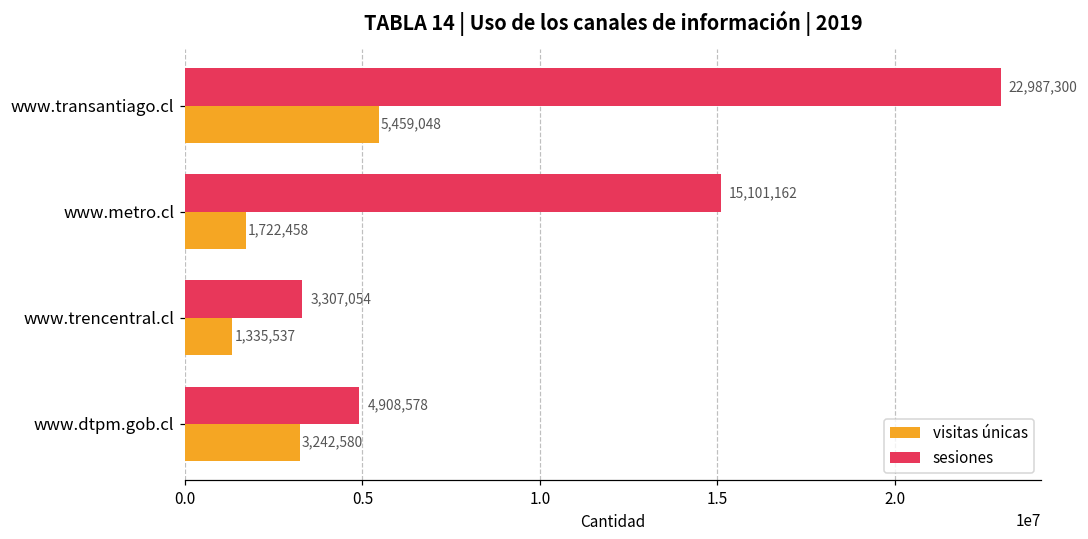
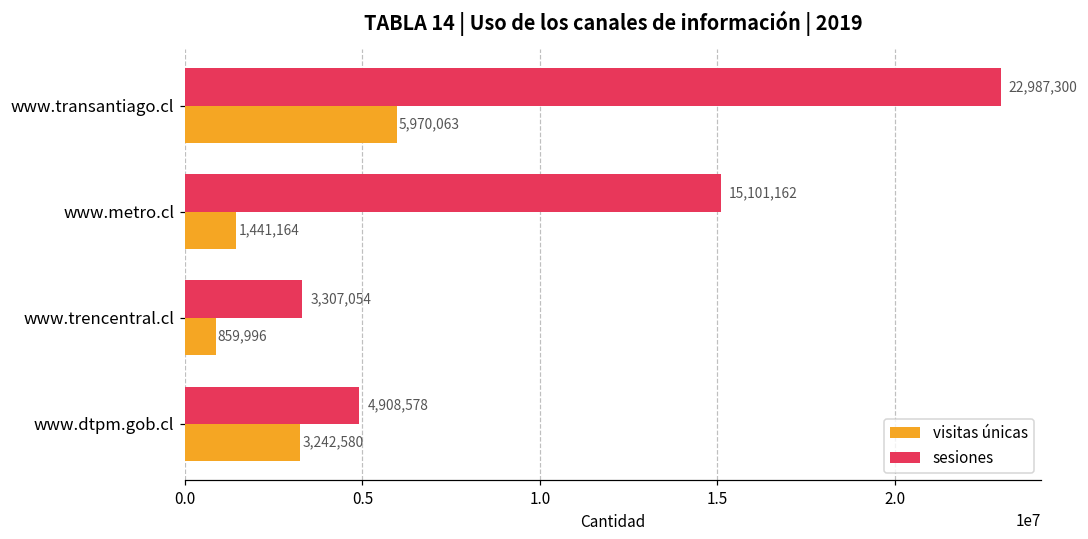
  {
    "visitas únicas": {
-     "www.transantiago.cl": "5,459,048",
-     "www.metro.cl": "1,722,458",
-     "www.trencentral.cl": "1,335,537",
+     "www.transantiago.cl": "5,970,063",
+     "www.metro.cl": "1,441,164",
+     "www.trencentral.cl": "859,996",
      "www.dtpm.gob.cl": "3,242,580"
    },
    "sesiones": {
      "www.transantiago.cl": "22,987,300",
      "www.metro.cl": "15,101,162",
      "www.trencentral.cl": "3,307,054",
      "www.dtpm.gob.cl": "4,908,578"
    }
  }
